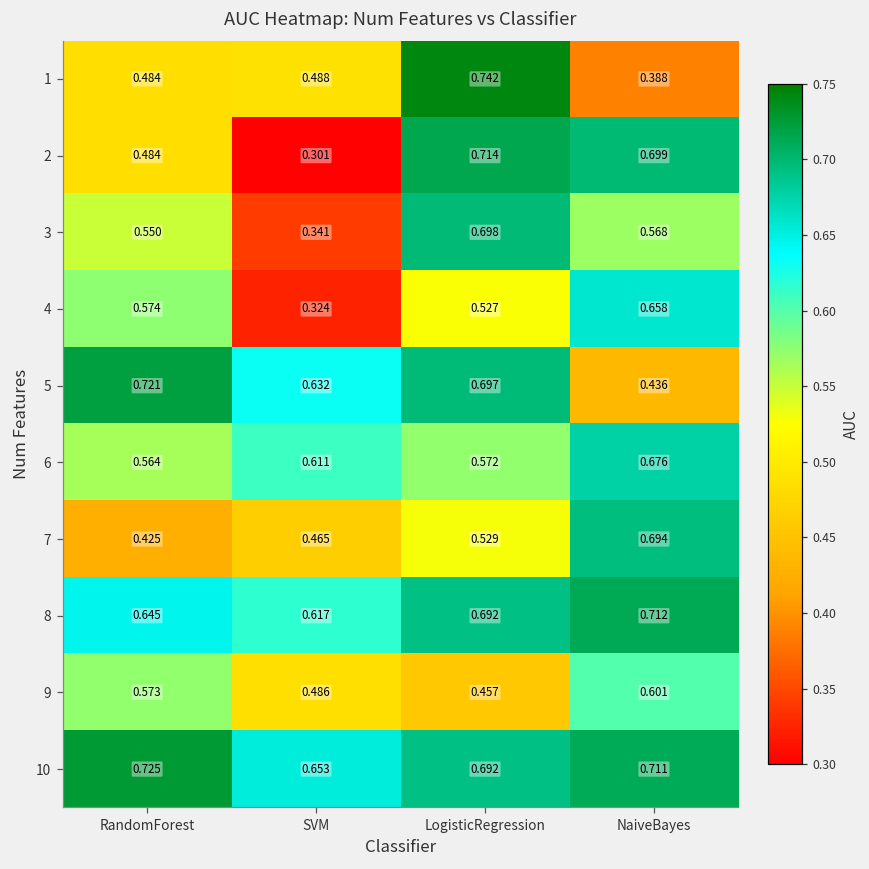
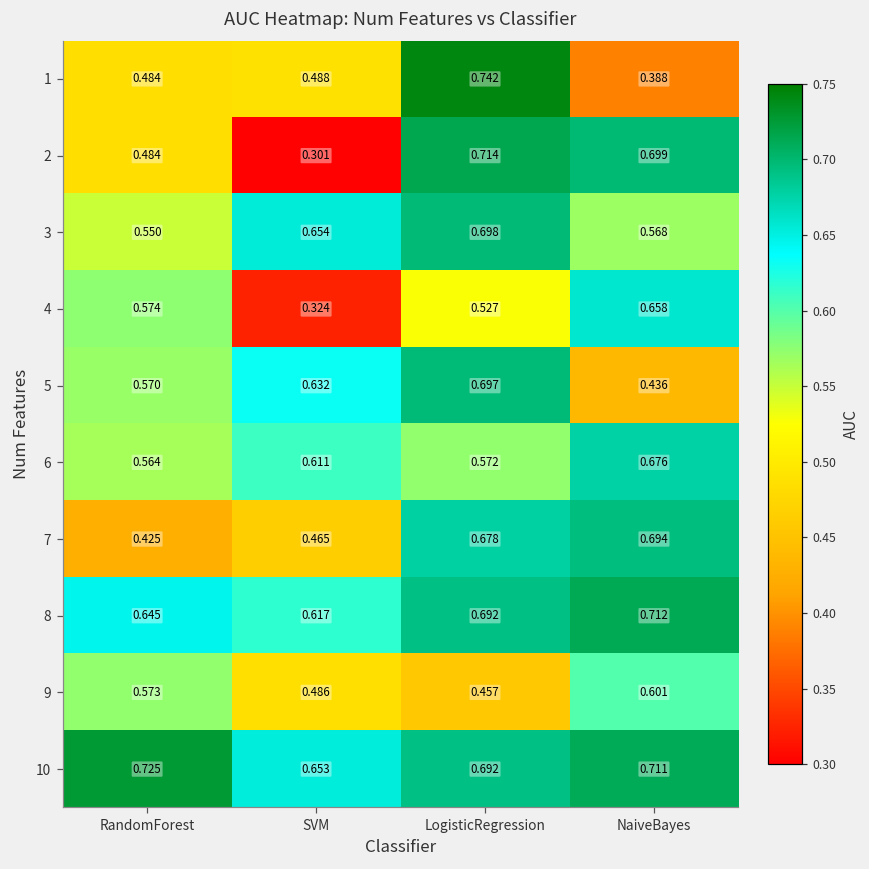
  {
    "3": {
-     "SVM": 0.341
+     "SVM": 0.654
    },
    "5": {
-     "RandomForest": 0.721
+     "RandomForest": 0.570
    },
    "7": {
-     "LogisticRegression": 0.529
+     "LogisticRegression": 0.678
    }
  }
